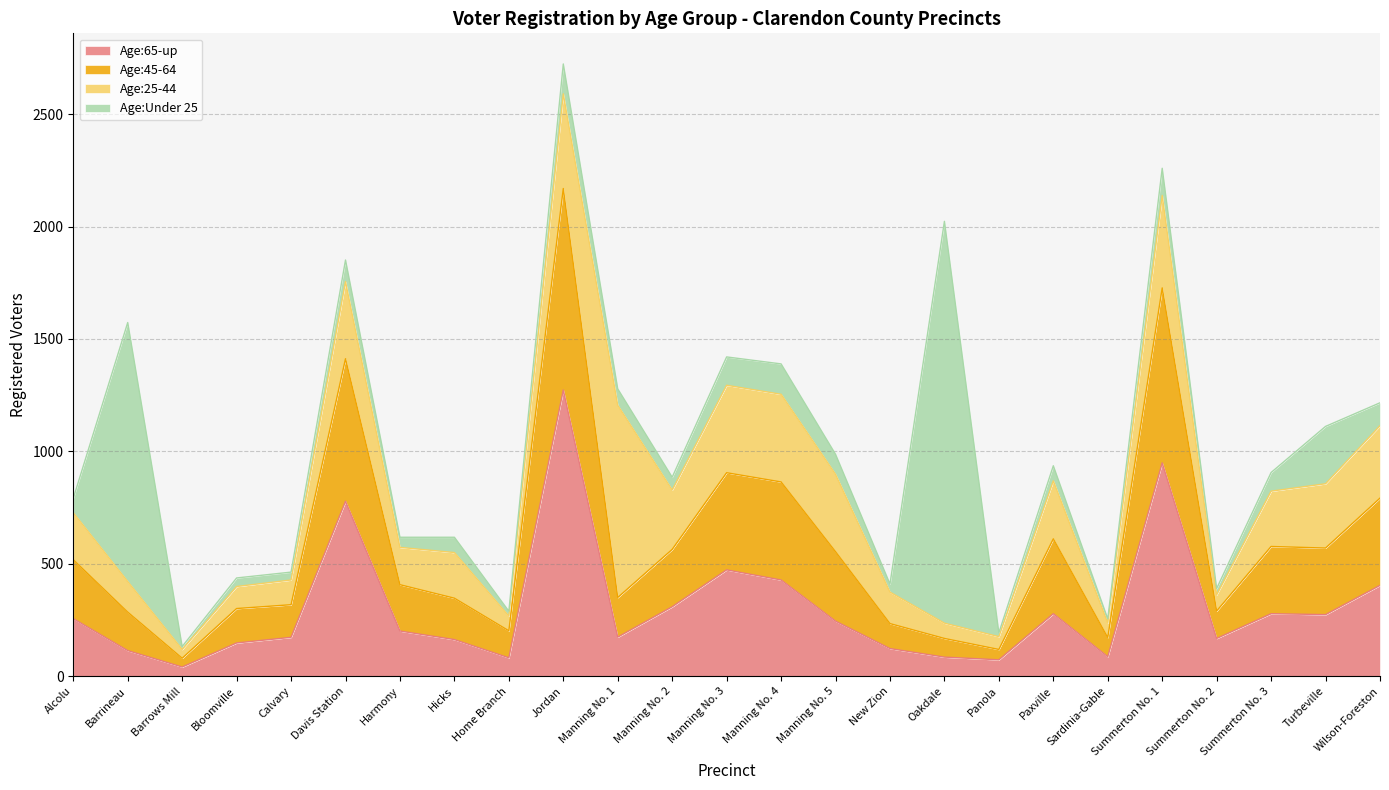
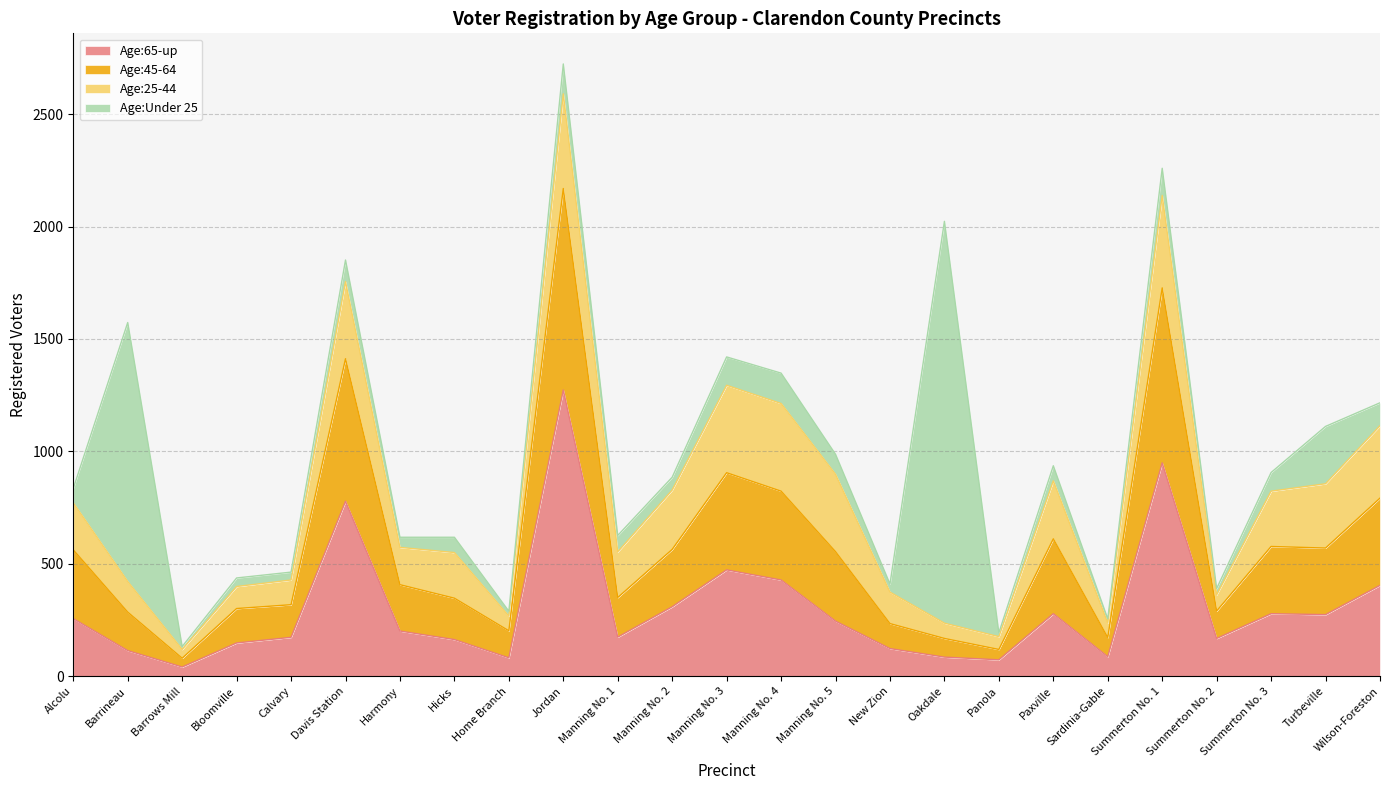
  {
    "Age:65-up": {
      "Alcolu": 260,
      "Barrineau": 110,
      "Barrows Mill": 40,
      "Bloomville": 150,
      "Calvary": 170,
      "Davis Station": 780,
      "Harmony": 200,
      "Hicks": 160,
      "Home Branch": 80,
      "Jordan": 1270,
      "Manning No. 1": 170,
      "Manning No. 2": 310,
      "Manning No. 3": 470,
      "Manning No. 4": 430,
      "Manning No. 5": 250,
      "New Zion": 120,
      "Oakdale": 90,
      "Panola": 70,
      "Paxville": 280,
      "Sardinia-Gable": 90,
      "Summerton No. 1": 950,
      "Summerton No. 2": 170,
      "Summerton No. 3": 280,
      "Turbeville": 270,
      "Wilson-Foreston": 400
    },
    "Age:45-64": {
-     "Alcolu": 260,
+     "Alcolu": 310,
      "Barrineau": 170,
      "Barrows Mill": 40,
      "Bloomville": 150,
      "Calvary": 150,
      "Davis Station": 630,
      "Harmony": 210,
      "Hicks": 180,
      "Home Branch": 120,
      "Jordan": 900,
      "Manning No. 1": 180,
      "Manning No. 2": 260,
      "Manning No. 3": 430,
-     "Manning No. 4": 440,
+     "Manning No. 4": 400,
      "Manning No. 5": 310,
      "New Zion": 110,
      "Oakdale": 80,
      "Panola": 50,
      "Paxville": 330,
      "Sardinia-Gable": 90,
      "Summerton No. 1": 780,
      "Summerton No. 2": 120,
      "Summerton No. 3": 300,
      "Turbeville": 300,
      "Wilson-Foreston": 390
    },
    "Age:25-44": {
      "Alcolu": 210,
      "Barrineau": 140,
      "Barrows Mill": 40,
      "Bloomville": 100,
      "Calvary": 110,
      "Davis Station": 340,
      "Harmony": 170,
      "Hicks": 200,
      "Home Branch": 70,
      "Jordan": 420,
-     "Manning No. 1": 860,
+     "Manning No. 1": 200,
      "Manning No. 2": 260,
      "Manning No. 3": 390,
      "Manning No. 4": 390,
      "Manning No. 5": 340,
      "New Zion": 140,
      "Oakdale": 70,
      "Panola": 60,
      "Paxville": 260,
      "Sardinia-Gable": 70,
      "Summerton No. 1": 410,
      "Summerton No. 2": 70,
      "Summerton No. 3": 250,
      "Turbeville": 290,
      "Wilson-Foreston": 320
    },
    "Age:Under 25": {
      "Alcolu": 60,
      "Barrineau": 1150,
      "Barrows Mill": 10,
      "Bloomville": 40,
      "Calvary": 40,
      "Davis Station": 100,
      "Harmony": 50,
      "Hicks": 70,
      "Home Branch": 20,
      "Jordan": 130,
      "Manning No. 1": 70,
      "Manning No. 2": 60,
      "Manning No. 3": 130,
      "Manning No. 4": 140,
      "Manning No. 5": 90,
      "New Zion": 40,
      "Oakdale": 1790,
      "Panola": 20,
      "Paxville": 70,
      "Sardinia-Gable": 20,
      "Summerton No. 1": 120,
      "Summerton No. 2": 30,
      "Summerton No. 3": 80,
      "Turbeville": 260,
      "Wilson-Foreston": 100
    }
  }
